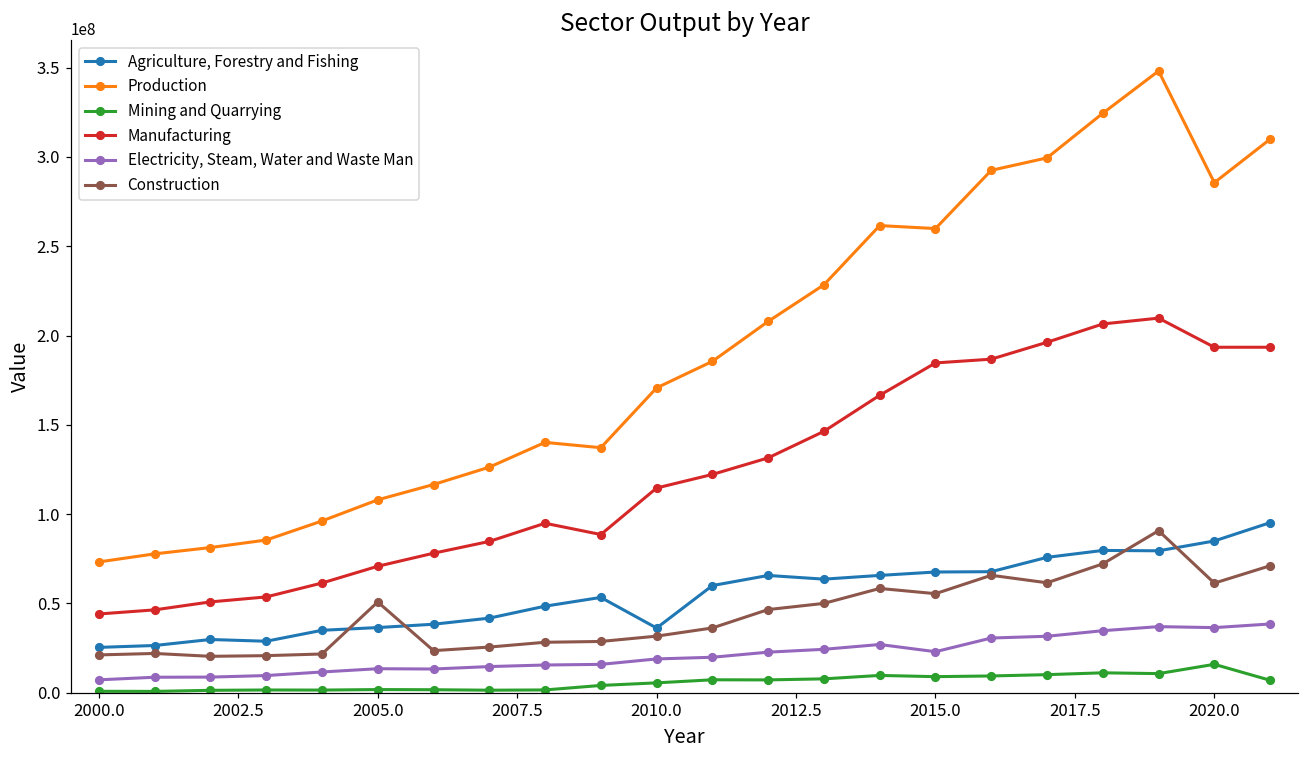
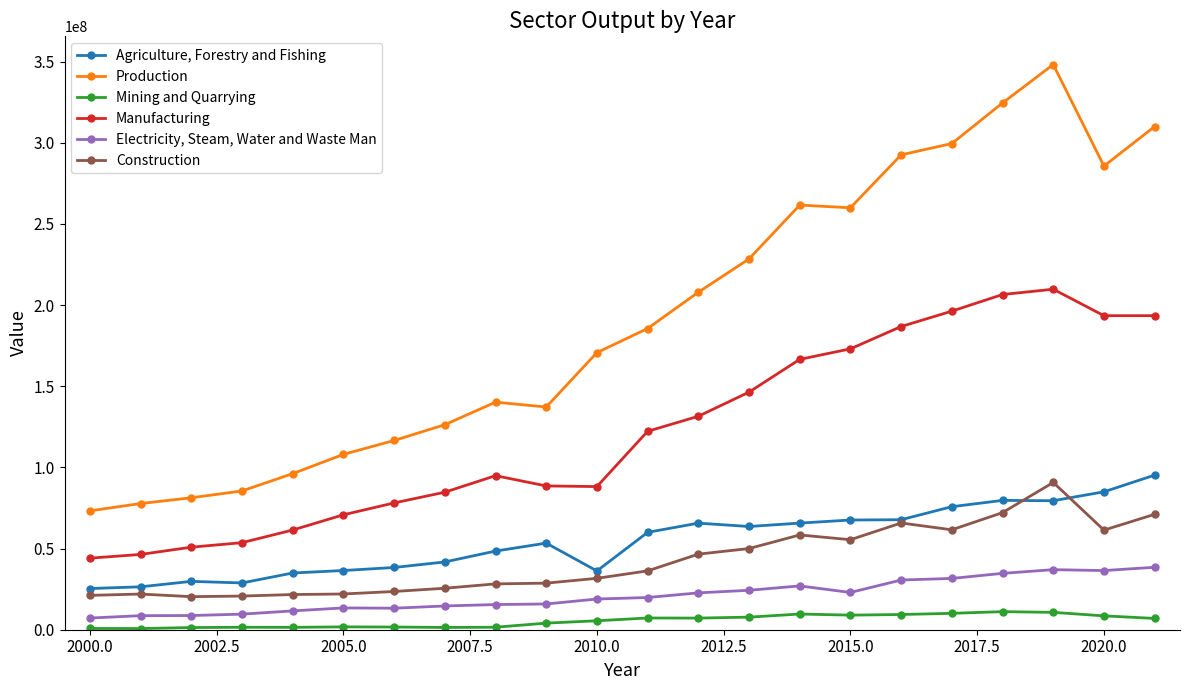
  {
    "Agriculture, Forestry and Fishing": {
      "2000.0": 25000000,
      "2005.0": 36000000,
      "2010.0": 36000000,
      "2015.0": 68000000,
      "2020.0": 85000000
    },
    "Production": {
      "2000.0": 73000000,
      "2005.0": 108000000,
      "2010.0": 171000000,
      "2015.0": 260000000,
      "2020.0": 286000000
    },
    "Mining and Quarrying": {
      "2000.0": 1000000,
      "2005.0": 2000000,
      "2010.0": 6000000,
      "2015.0": 9000000,
-     "2020.0": 16000000
+     "2020.0": 9000000
    },
    "Manufacturing": {
      "2000.0": 44000000,
      "2005.0": 71000000,
-     "2010.0": 115000000,
-     "2015.0": 185000000,
+     "2010.0": 88000000,
+     "2015.0": 173000000,
      "2020.0": 193000000
    },
    "Electricity, Steam, Water and Waste Man": {
      "2000.0": 7000000,
      "2005.0": 13000000,
      "2010.0": 19000000,
      "2015.0": 23000000,
      "2020.0": 36000000
    },
    "Construction": {
      "2000.0": 21000000,
-     "2005.0": 51000000,
+     "2005.0": 22000000,
      "2010.0": 32000000,
      "2015.0": 55000000,
      "2020.0": 61000000
    }
  }
